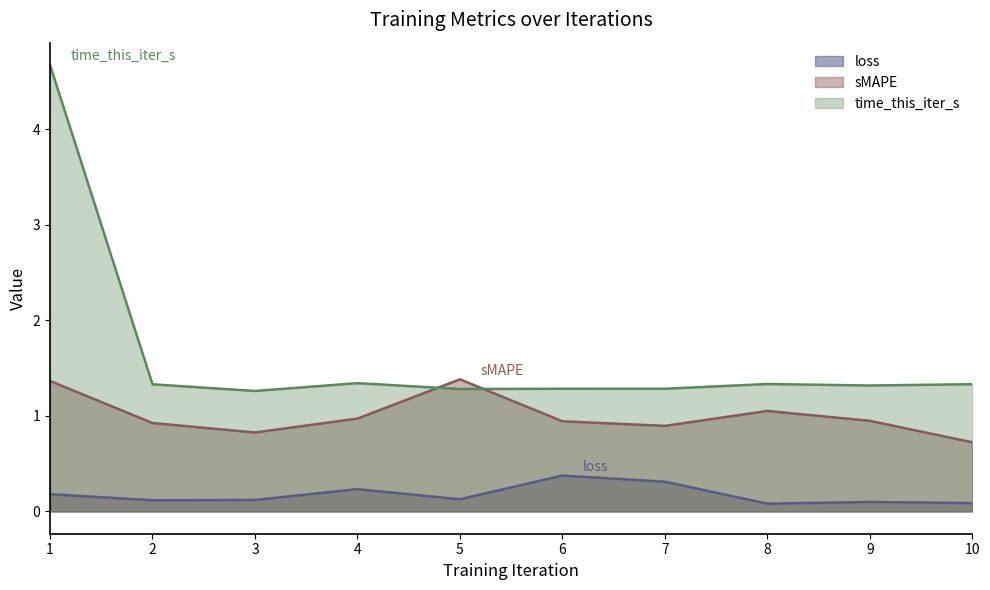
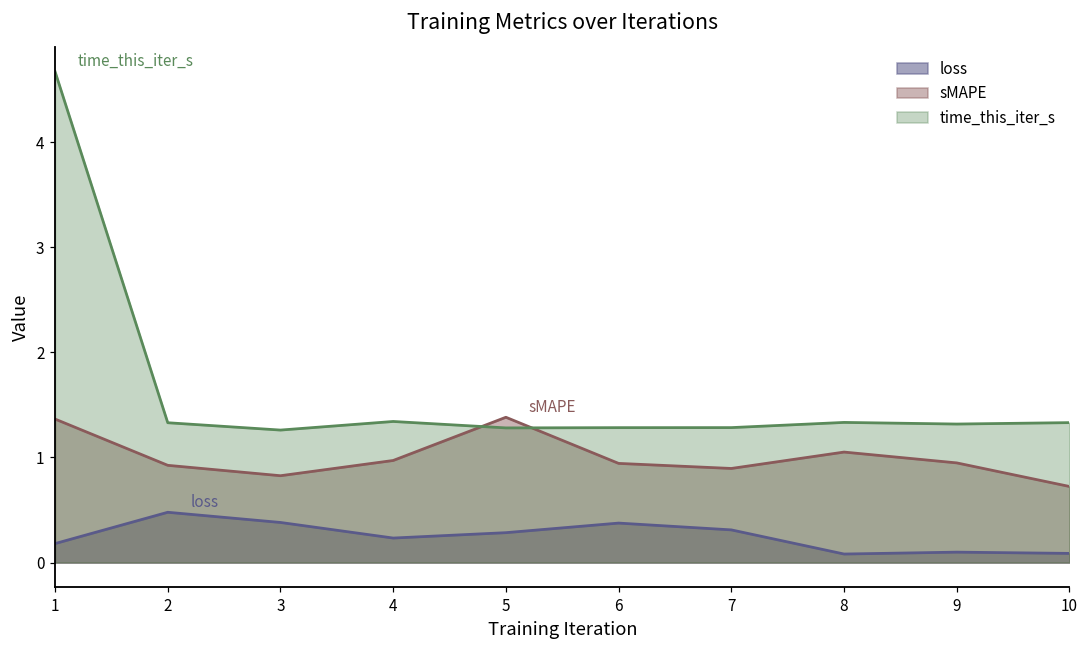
  {
    "loss": {
      "1": 0.2,
-     "2": 0.1,
-     "3": 0.1,
+     "2": 0.5,
+     "3": 0.4,
      "4": 0.2,
-     "5": 0.1,
+     "5": 0.3,
      "6": 0.4,
      "7": 0.3,
      "8": 0.1,
      "9": 0.1,
      "10": 0.1
    }
  }
